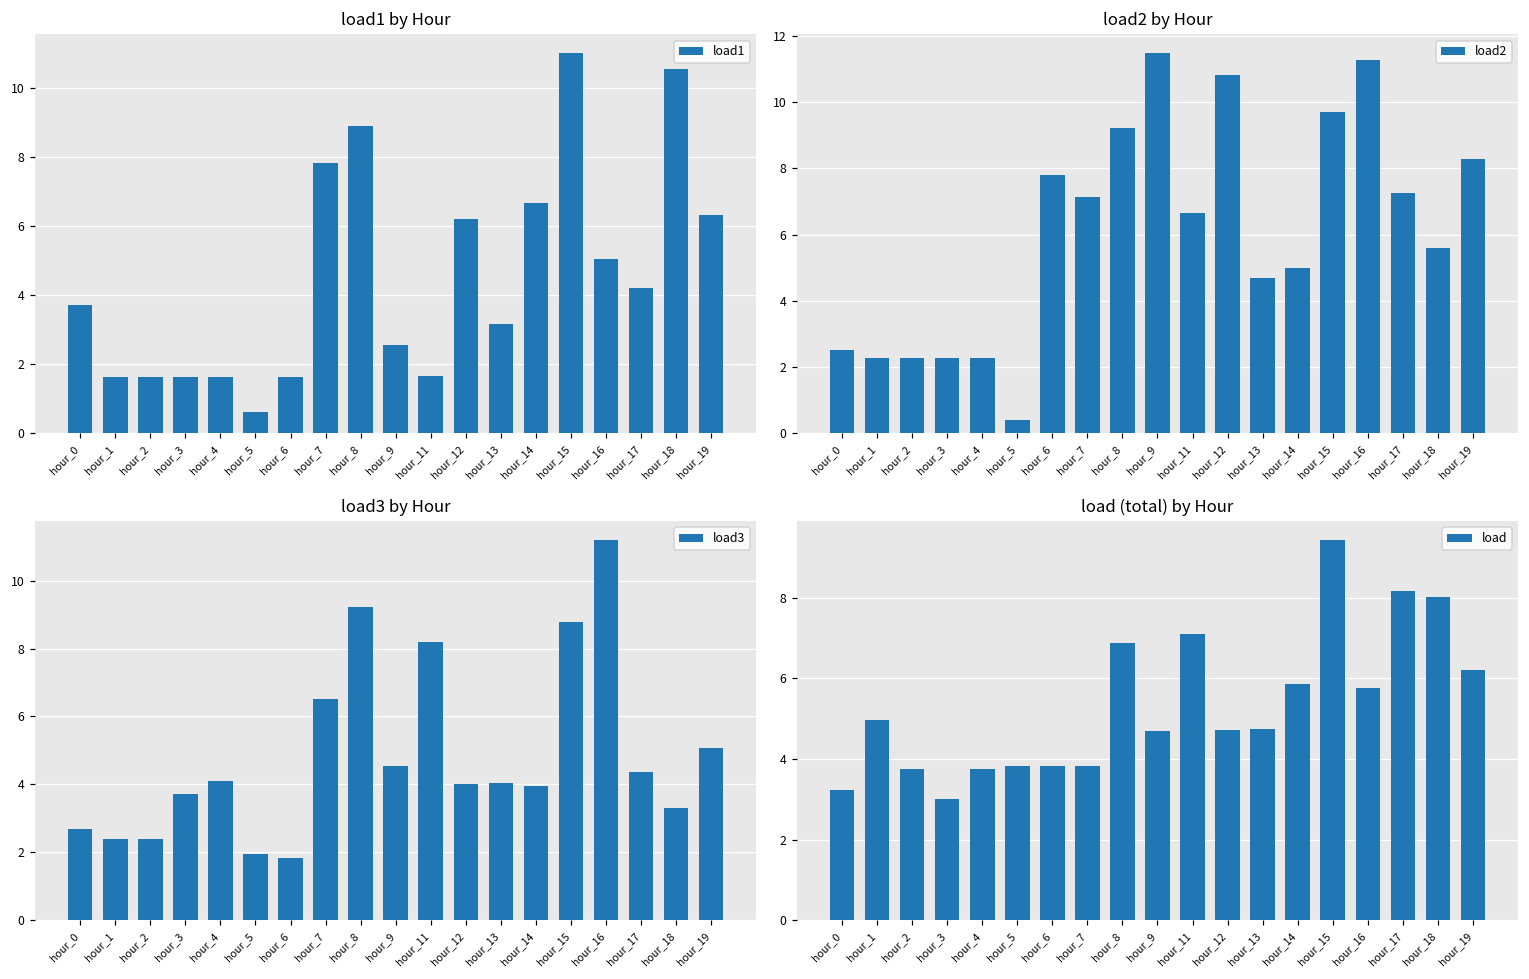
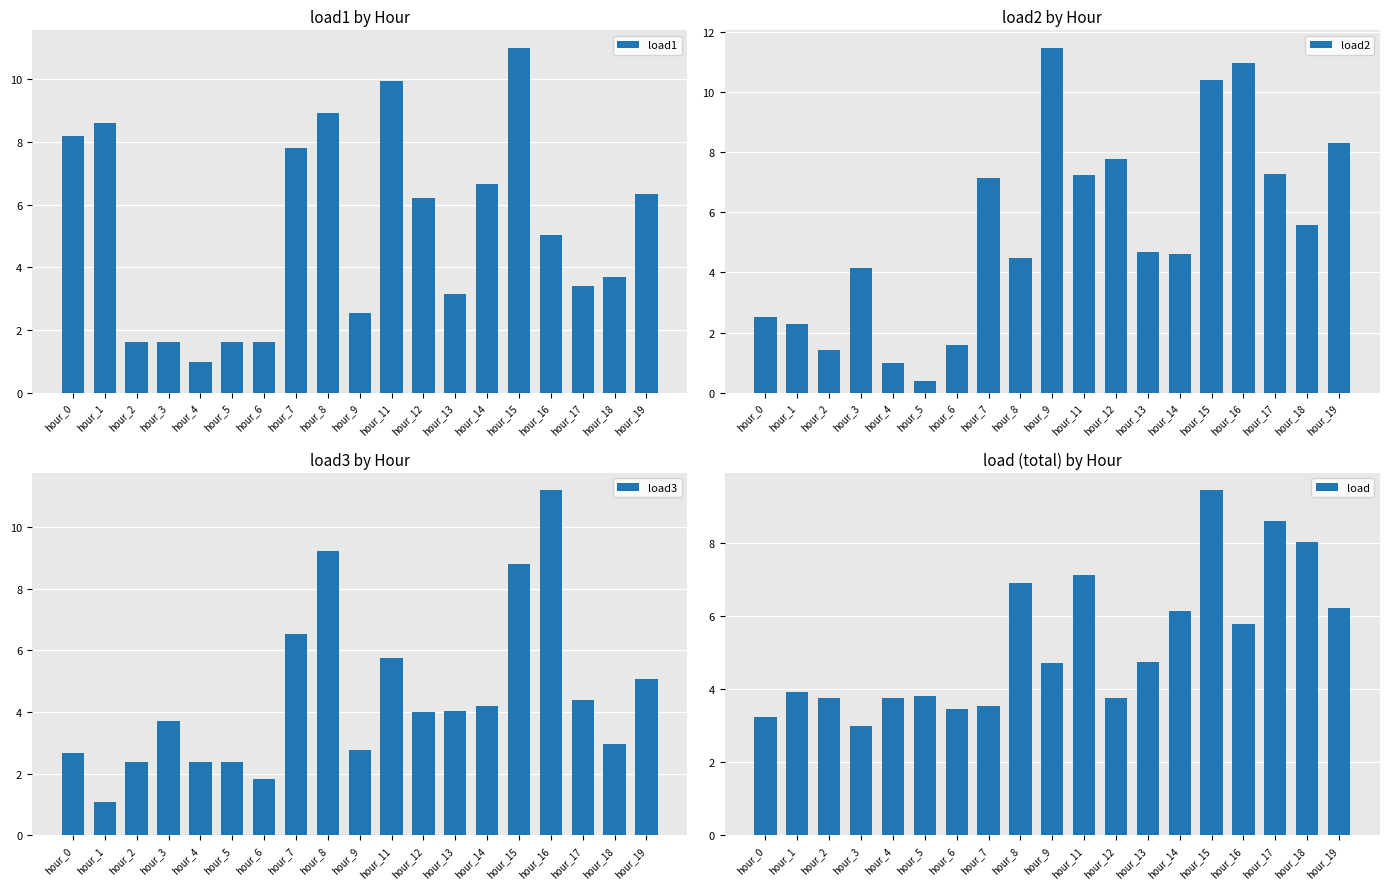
  {
    "load1 by Hour": {
-     "hour_0": 3.7,
-     "hour_1": 1.6,
+     "hour_0": 8.2,
+     "hour_1": 8.6,
      "hour_2": 1.6,
      "hour_3": 1.6,
-     "hour_4": 1.6,
-     "hour_5": 0.6,
+     "hour_4": 1.0,
+     "hour_5": 1.6,
      "hour_6": 1.6,
      "hour_7": 7.8,
      "hour_8": 8.9,
      "hour_9": 2.5,
-     "hour_11": 1.7,
+     "hour_11": 10.0,
      "hour_12": 6.2,
      "hour_13": 3.2,
      "hour_14": 6.7,
      "hour_15": 11.0,
      "hour_16": 5.0,
-     "hour_17": 4.2,
-     "hour_18": 10.5,
+     "hour_17": 3.4,
+     "hour_18": 3.7,
      "hour_19": 6.3
    },
    "load2 by Hour": {
      "hour_0": 2.5,
      "hour_1": 2.3,
-     "hour_2": 2.3,
-     "hour_3": 2.3,
-     "hour_4": 2.3,
+     "hour_2": 1.4,
+     "hour_3": 4.2,
+     "hour_4": 1.0,
      "hour_5": 0.4,
-     "hour_6": 7.8,
+     "hour_6": 1.6,
      "hour_7": 7.1,
-     "hour_8": 9.2,
+     "hour_8": 4.5,
      "hour_9": 11.5,
-     "hour_11": 6.7,
-     "hour_12": 10.8,
+     "hour_11": 7.2,
+     "hour_12": 7.8,
      "hour_13": 4.7,
-     "hour_14": 5.0,
-     "hour_15": 9.7,
-     "hour_16": 11.3,
+     "hour_14": 4.6,
+     "hour_15": 10.4,
+     "hour_16": 11.0,
      "hour_17": 7.3,
      "hour_18": 5.6,
      "hour_19": 8.3
    },
    "load3 by Hour": {
      "hour_0": 2.7,
-     "hour_1": 2.4,
+     "hour_1": 1.1,
      "hour_2": 2.4,
      "hour_3": 3.7,
-     "hour_4": 4.1,
-     "hour_5": 1.9,
+     "hour_4": 2.4,
+     "hour_5": 2.4,
      "hour_6": 1.8,
      "hour_7": 6.5,
      "hour_8": 9.2,
-     "hour_9": 4.6,
-     "hour_11": 8.2,
+     "hour_9": 2.8,
+     "hour_11": 5.8,
      "hour_12": 4.0,
      "hour_13": 4.0,
-     "hour_14": 3.9,
+     "hour_14": 4.2,
      "hour_15": 8.8,
      "hour_16": 11.2,
      "hour_17": 4.4,
-     "hour_18": 3.3,
+     "hour_18": 3.0,
      "hour_19": 5.1
    },
    "load (total) by Hour": {
      "hour_0": 3.2,
-     "hour_1": 5.0,
+     "hour_1": 3.9,
      "hour_2": 3.8,
      "hour_3": 3.0,
      "hour_4": 3.7,
      "hour_5": 3.8,
-     "hour_6": 3.8,
-     "hour_7": 3.8,
+     "hour_6": 3.4,
+     "hour_7": 3.5,
      "hour_8": 6.9,
      "hour_9": 4.7,
      "hour_11": 7.1,
-     "hour_12": 4.7,
+     "hour_12": 3.8,
      "hour_13": 4.7,
-     "hour_14": 5.9,
+     "hour_14": 6.1,
      "hour_15": 9.4,
      "hour_16": 5.8,
-     "hour_17": 8.2,
+     "hour_17": 8.6,
      "hour_18": 8.0,
      "hour_19": 6.2
    }
  }
